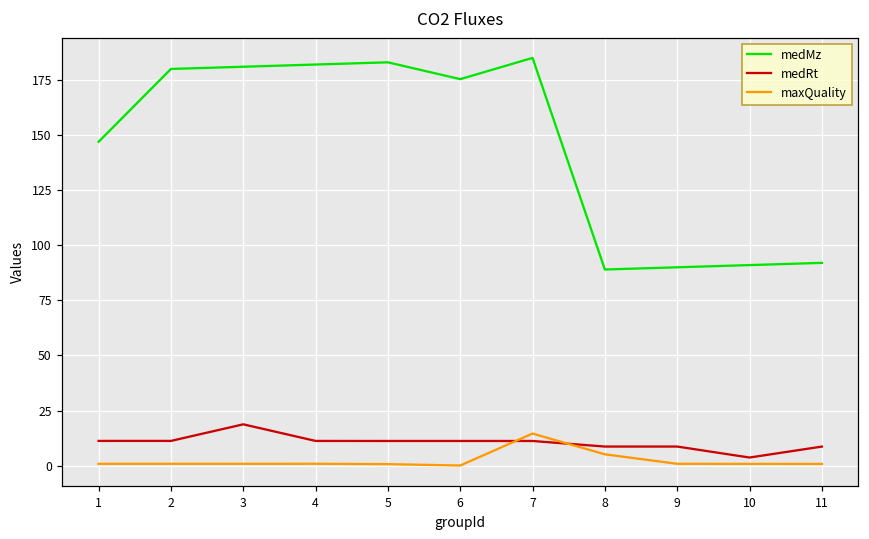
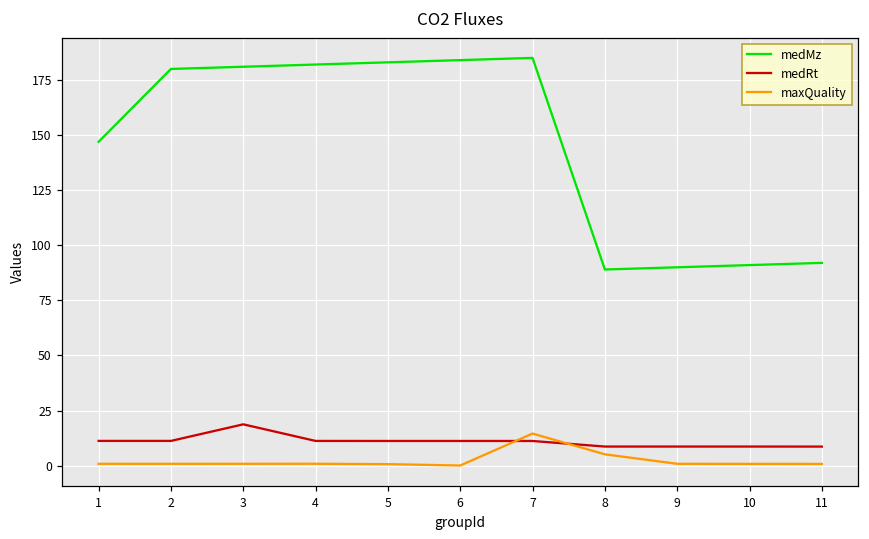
  {
    "medMz": {
      "1": 147,
      "2": 180,
      "3": 181,
      "4": 182,
      "5": 183,
-     "6": 175,
+     "6": 184,
      "7": 185,
      "8": 89,
      "9": 90,
      "10": 91,
      "11": 92
    },
    "medRt": {
      "1": 11,
      "2": 11,
      "3": 19,
      "4": 11,
      "5": 11,
      "6": 11,
      "7": 11,
      "8": 9,
      "9": 9,
-     "10": 4,
+     "10": 9,
      "11": 9
    },
    "maxQuality": {
      "1": 1,
      "2": 1,
      "3": 1,
      "4": 1,
      "5": 1,
      "6": 0,
      "7": 15,
      "8": 5,
      "9": 1,
      "10": 1,
      "11": 1
    }
  }
